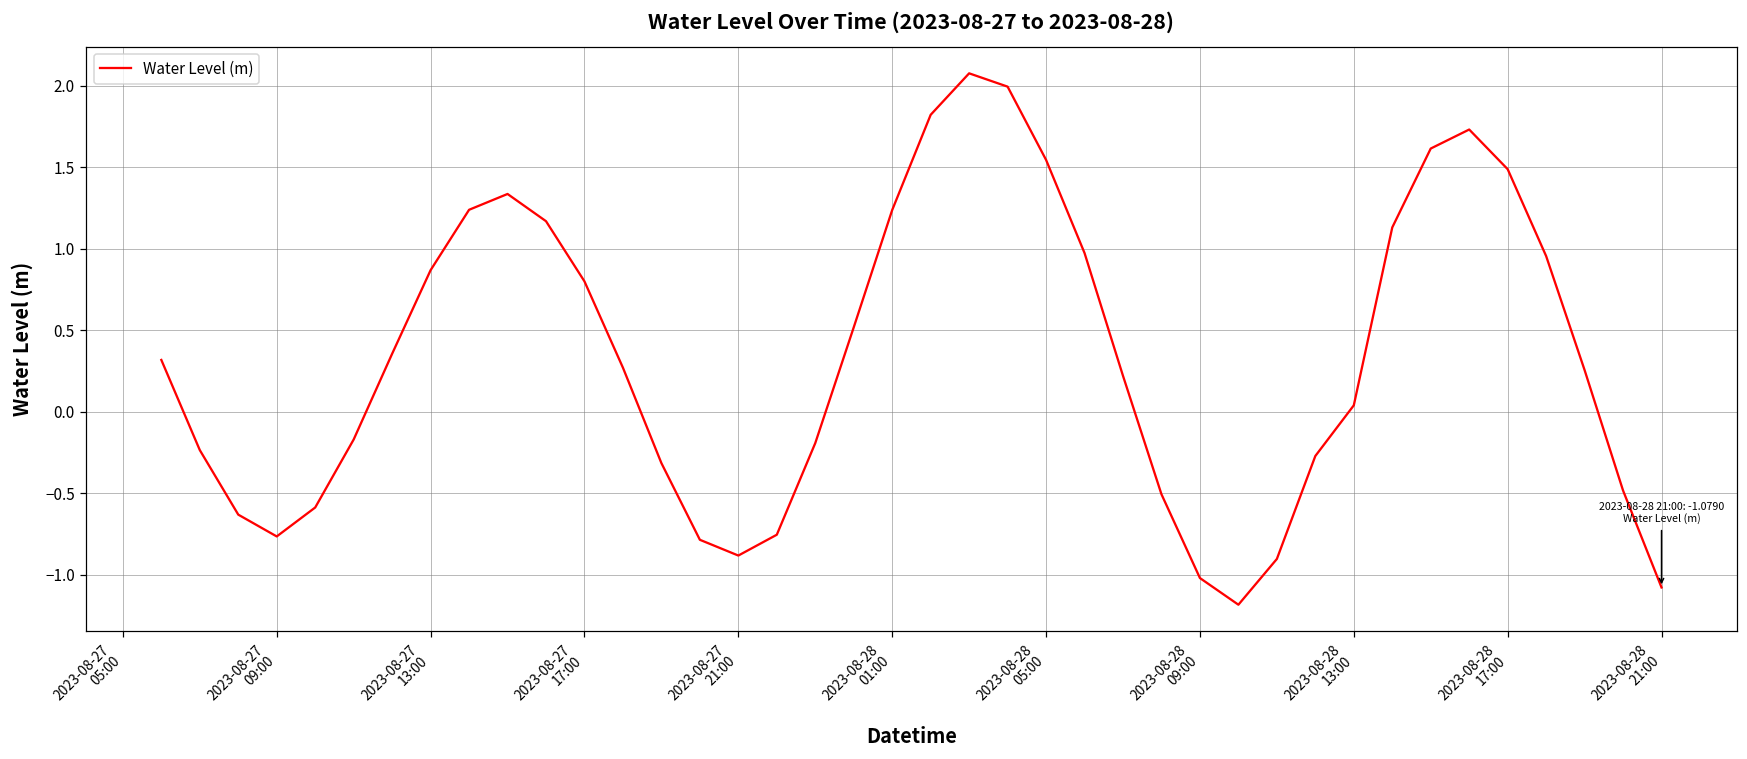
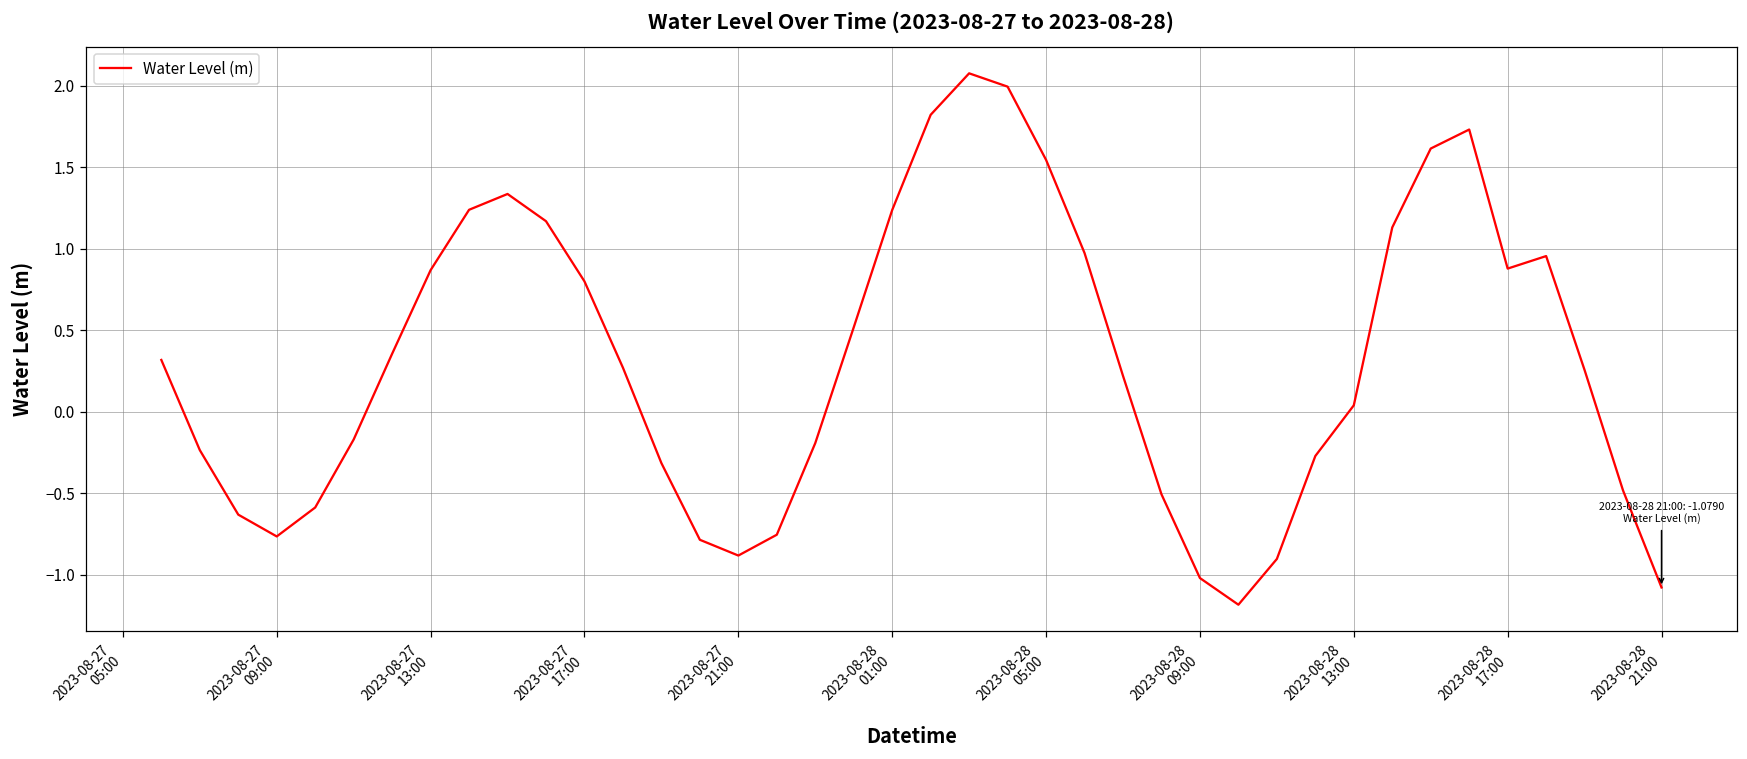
  {
    "2023-08-27 09:00": -0.77,
    "2023-08-27 13:00": 0.87,
    "2023-08-27 17:00": 0.80,
    "2023-08-27 21:00": -0.88,
    "2023-08-28 01:00": 1.24,
    "2023-08-28 05:00": 1.54,
    "2023-08-28 09:00": -1.02,
    "2023-08-28 13:00": 0.04,
-   "2023-08-28 17:00": 1.49
+   "2023-08-28 17:00": 0.88
  }
